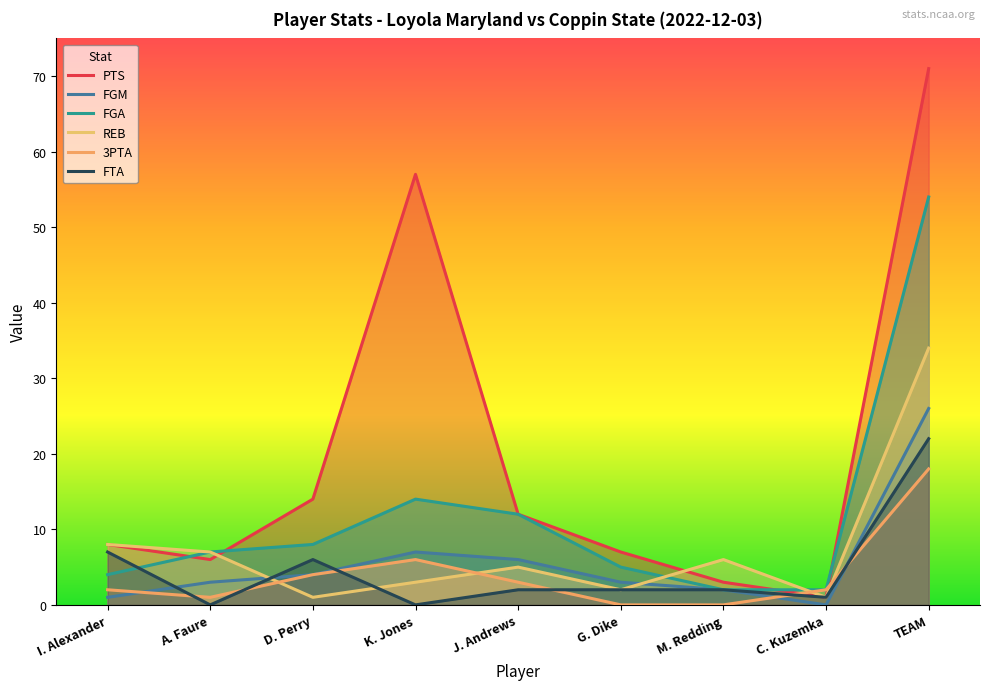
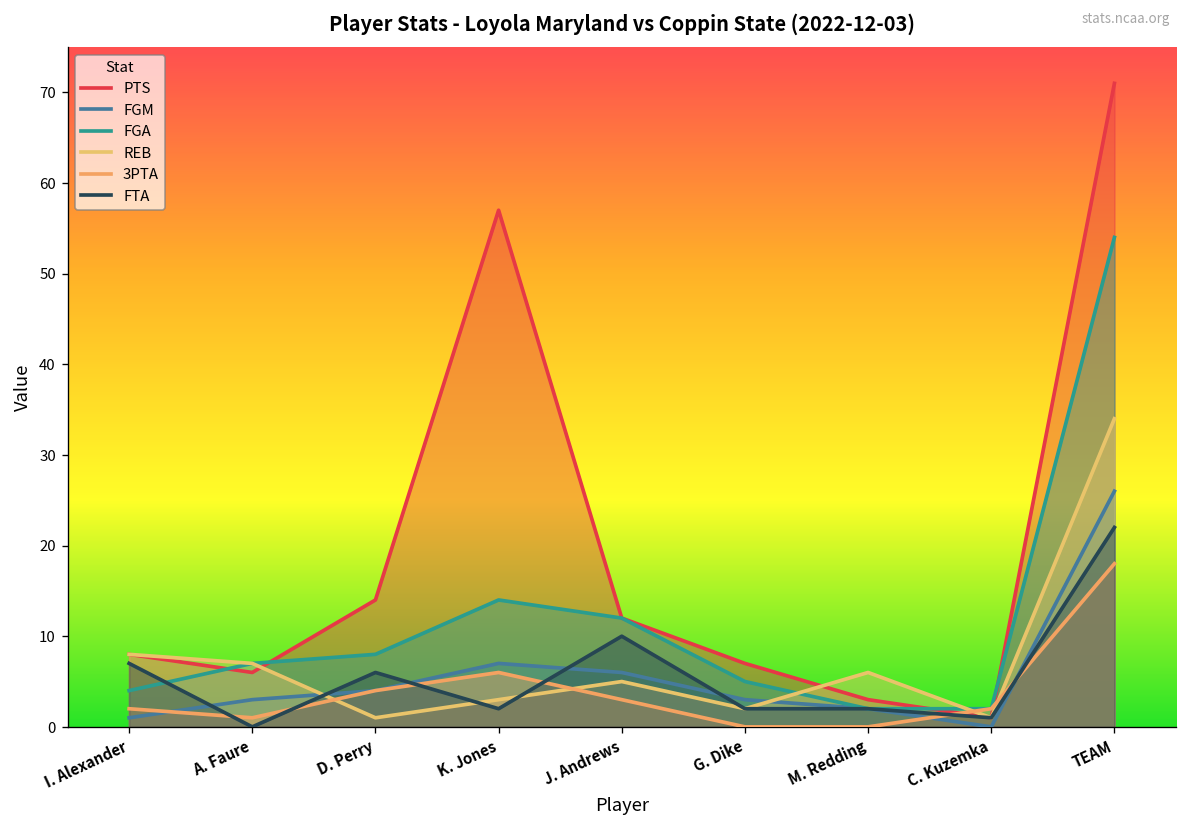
  {
    "PTS": {
      "A. Faure": 6,
      "D. Perry": 14,
      "K. Jones": 57,
      "G. Dike": 7,
      "M. Redding": 3,
      "TEAM": 71
    },
    "FTA": {
      "I. Alexander": 7,
      "A. Faure": 0,
      "D. Perry": 6,
-     "K. Jones": 0,
-     "J. Andrews": 2,
+     "K. Jones": 2,
+     "J. Andrews": 10,
      "TEAM": 22
    }
  }
